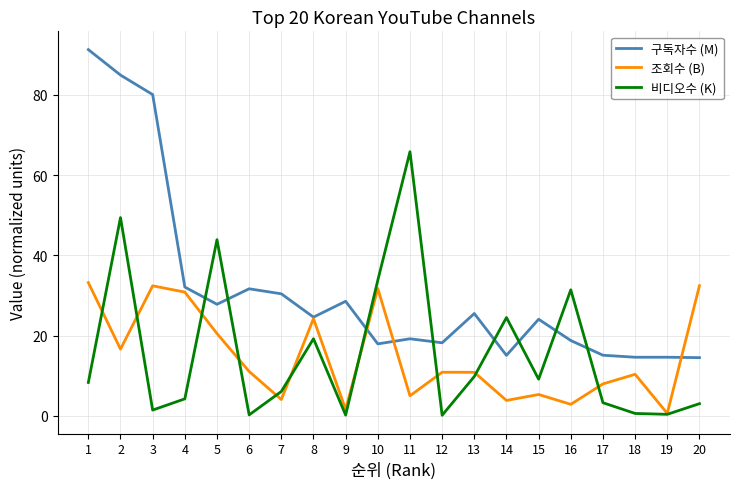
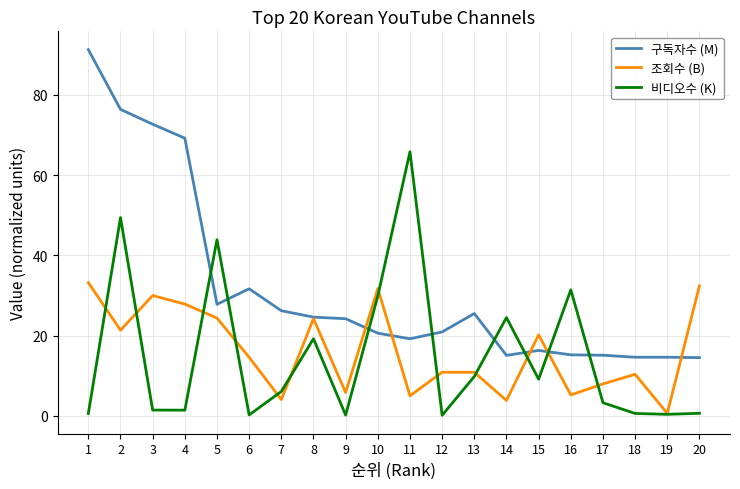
  {
    "구독자수 (M)": {
      "1": 91,
-     "2": 85,
-     "3": 80,
-     "4": 32,
+     "2": 76,
+     "3": 73,
+     "4": 69,
      "5": 28,
      "6": 32,
-     "7": 30,
-     "9": 29,
-     "10": 18,
+     "7": 26,
+     "9": 24,
+     "10": 21,
      "11": 19,
-     "12": 18,
+     "12": 21,
      "13": 26,
      "14": 15,
-     "15": 24,
-     "16": 19,
+     "15": 16,
+     "16": 15,
      "17": 15,
      "18": 15,
      "19": 15,
      "20": 15
    },
    "조회수 (B)": {
      "1": 33,
-     "2": 17,
-     "3": 32,
-     "4": 31,
-     "5": 21,
-     "6": 11,
+     "2": 21,
+     "3": 30,
+     "4": 28,
+     "5": 24,
+     "6": 15,
      "7": 4,
-     "9": 2,
+     "9": 6,
      "10": 32,
      "11": 5,
      "12": 11,
      "13": 11,
      "14": 4,
-     "15": 5,
-     "16": 3,
+     "15": 20,
+     "16": 5,
      "17": 8,
      "18": 10,
      "20": 32
    },
    "비디오수 (K)": {
-     "1": 8,
+     "1": 1,
      "2": 49,
      "3": 1,
-     "4": 4,
+     "4": 1,
      "5": 44,
      "6": 0,
      "7": 6,
      "8": 19,
      "9": 0,
-     "10": 34,
+     "10": 30,
      "11": 66,
      "12": 0,
      "13": 10,
      "14": 24,
      "15": 9,
      "16": 31,
      "17": 3,
      "18": 1,
-     "20": 3
+     "20": 1
    }
  }
